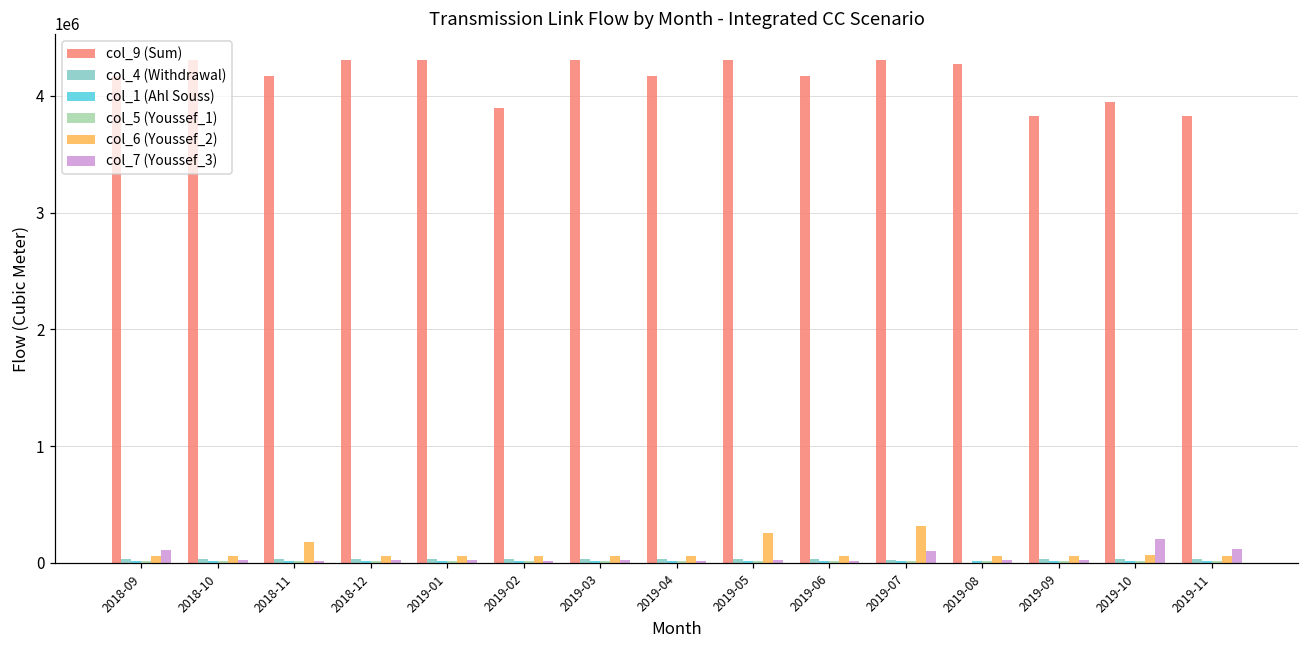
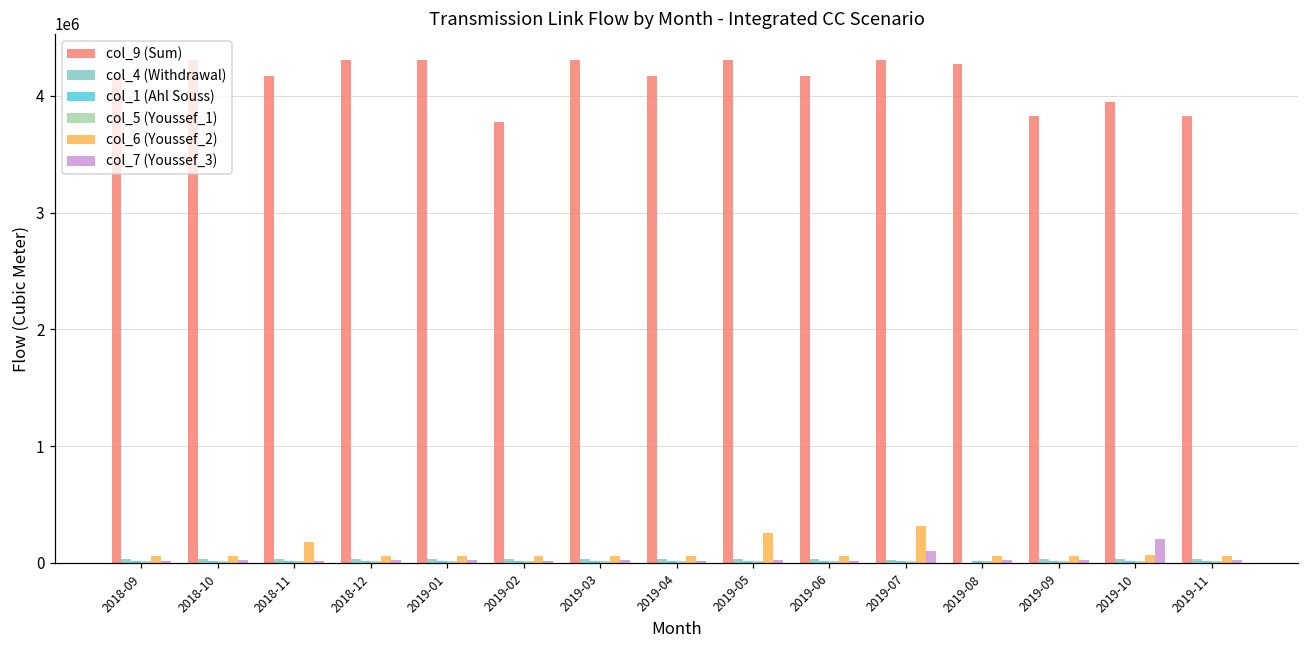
  {
    "col_9 (Sum)": {
      "2018-11": 4170000,
      "2018-12": 4310000,
      "2019-01": 4310000,
-     "2019-02": 3890000,
+     "2019-02": 3770000,
      "2019-03": 4310000,
      "2019-04": 4170000,
      "2019-05": 4310000,
      "2019-06": 4170000,
      "2019-07": 4300000,
      "2019-08": 4280000,
      "2019-09": 3820000,
      "2019-10": 3950000,
      "2019-11": 3820000
    },
    "col_6 (Youssef_2)": {
      "2018-09": 60000,
      "2018-10": 60000,
      "2018-11": 180000,
      "2018-12": 60000,
      "2019-01": 60000,
      "2019-02": 60000,
      "2019-03": 60000,
      "2019-04": 60000,
      "2019-05": 260000,
      "2019-06": 60000,
      "2019-07": 310000,
      "2019-08": 60000,
      "2019-09": 60000,
      "2019-10": 60000,
      "2019-11": 60000
    },
    "col_7 (Youssef_3)": {
-     "2018-09": 110000,
+     "2018-09": 20000,
      "2019-07": 100000,
      "2019-10": 200000,
-     "2019-11": 120000
+     "2019-11": 20000
    }
  }
